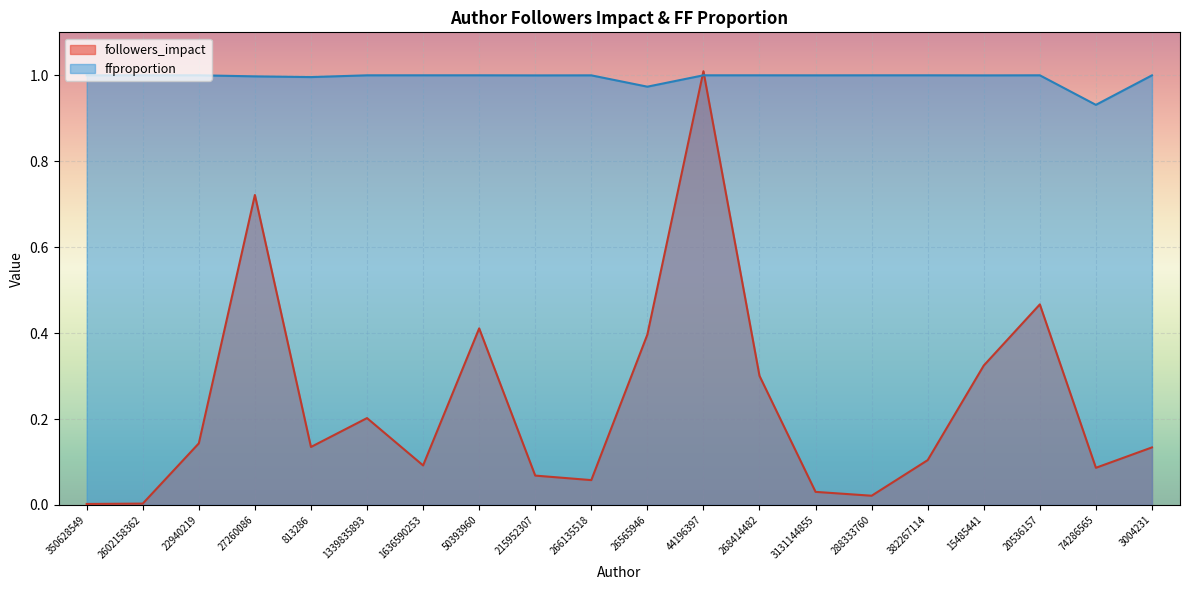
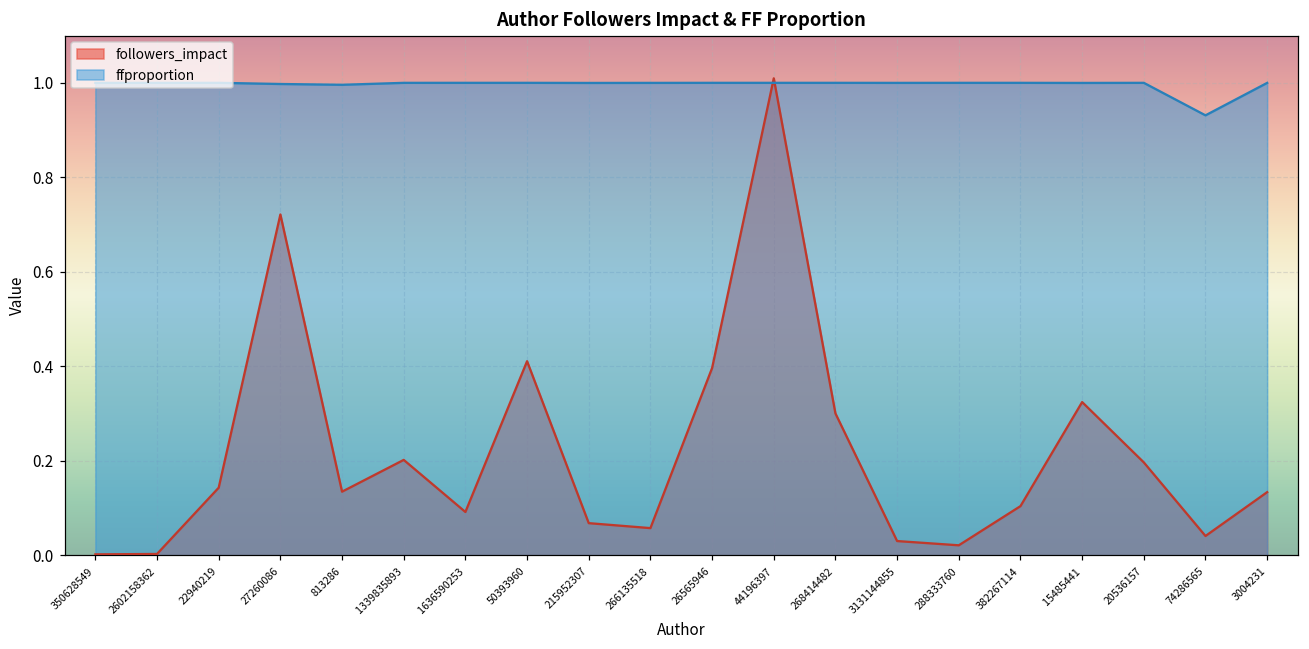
  {
    "followers_impact": {
      "350628549": 0.00,
      "2602158362": 0.00,
      "22940219": 0.14,
      "27260086": 0.72,
      "813286": 0.13,
      "1339835893": 0.20,
      "1636590253": 0.09,
      "50393960": 0.41,
      "215952307": 0.07,
      "266135518": 0.06,
      "26565946": 0.40,
      "44196397": 1.01,
      "268414482": 0.30,
      "3131144855": 0.03,
      "288333760": 0.02,
      "382267114": 0.10,
      "15485441": 0.32,
-     "20536157": 0.47,
-     "74286565": 0.09,
+     "20536157": 0.20,
+     "74286565": 0.04,
      "3004231": 0.13
    },
    "ffproportion": {
      "27260086": 1.00,
      "813286": 1.00,
      "1339835893": 1.00,
      "1636590253": 1.00,
      "50393960": 1.00,
      "215952307": 1.00,
      "266135518": 1.00,
-     "26565946": 0.97,
+     "26565946": 1.00,
      "44196397": 1.00,
      "268414482": 1.00,
      "3131144855": 1.00,
      "288333760": 1.00,
      "382267114": 1.00,
      "15485441": 1.00,
      "20536157": 1.00,
      "74286565": 0.93,
      "3004231": 1.00
    }
  }
